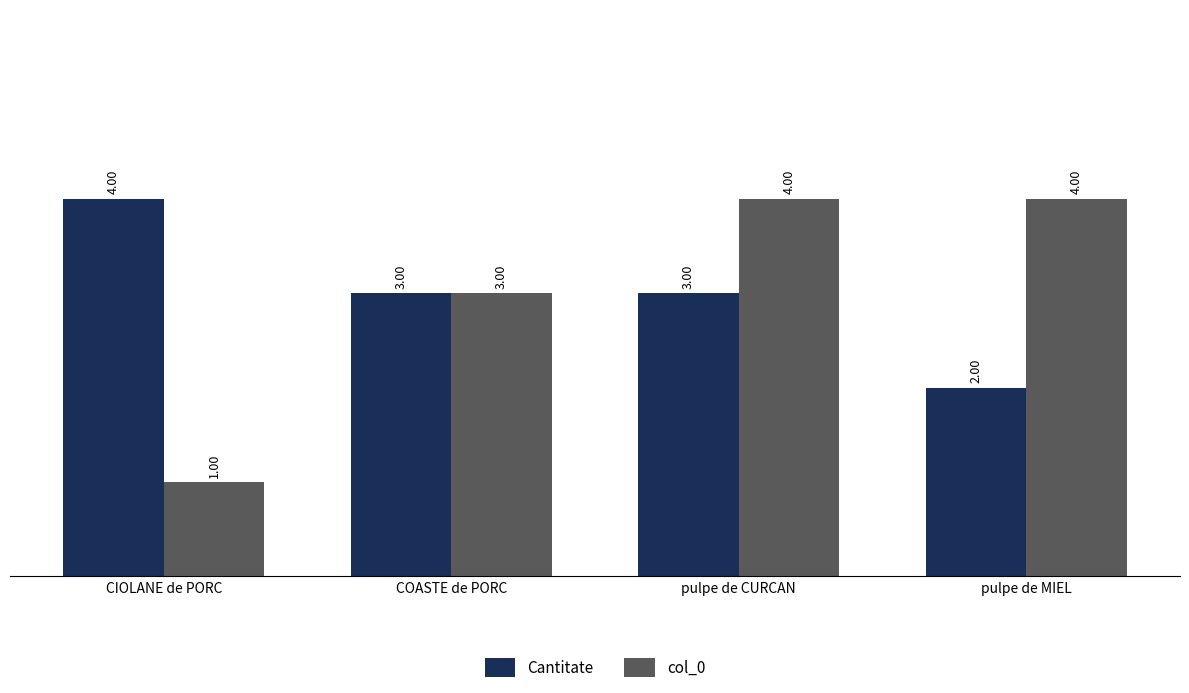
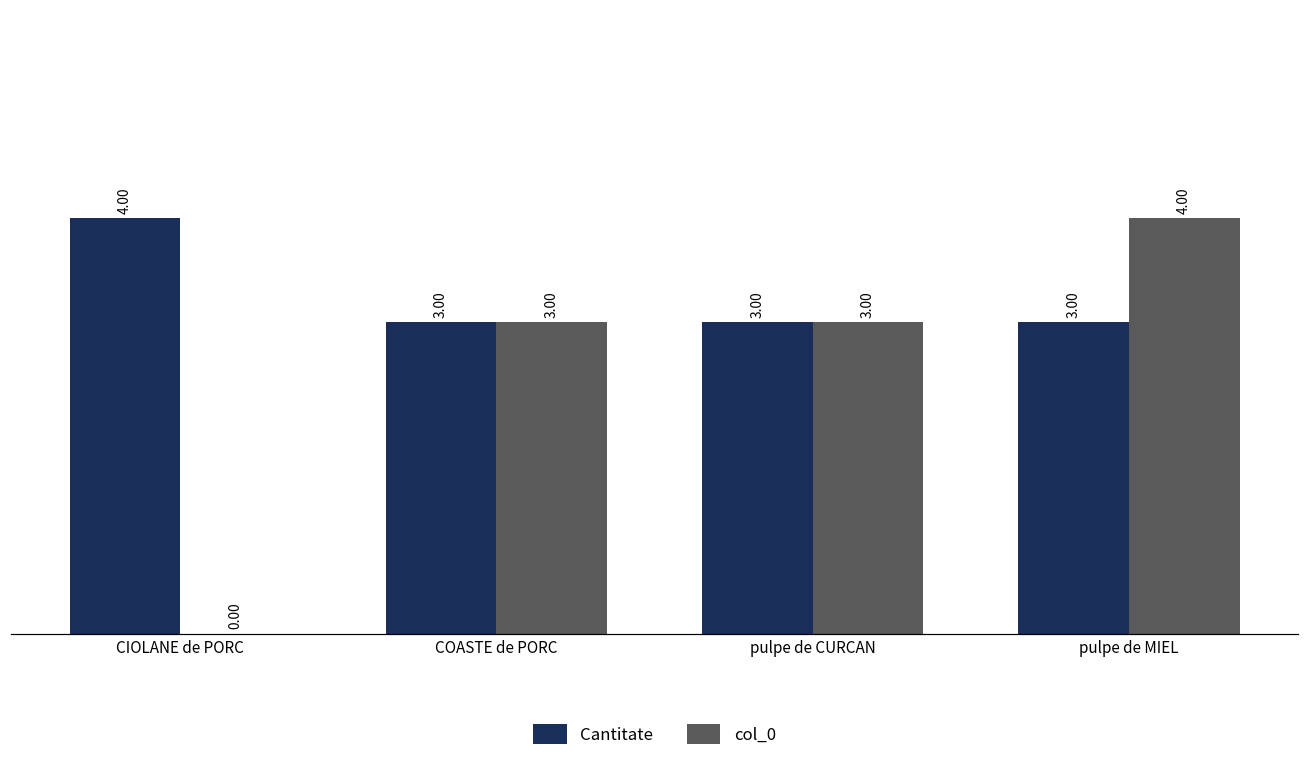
  {
    "Cantitate": {
      "CIOLANE de PORC": 4.00,
      "COASTE de PORC": 3.00,
      "pulpe de CURCAN": 3.00,
-     "pulpe de MIEL": 2.00
+     "pulpe de MIEL": 3.00
    },
    "col_0": {
-     "CIOLANE de PORC": 1.00,
+     "CIOLANE de PORC": 0.00,
      "COASTE de PORC": 3.00,
-     "pulpe de CURCAN": 4.00,
+     "pulpe de CURCAN": 3.00,
      "pulpe de MIEL": 4.00
    }
  }
